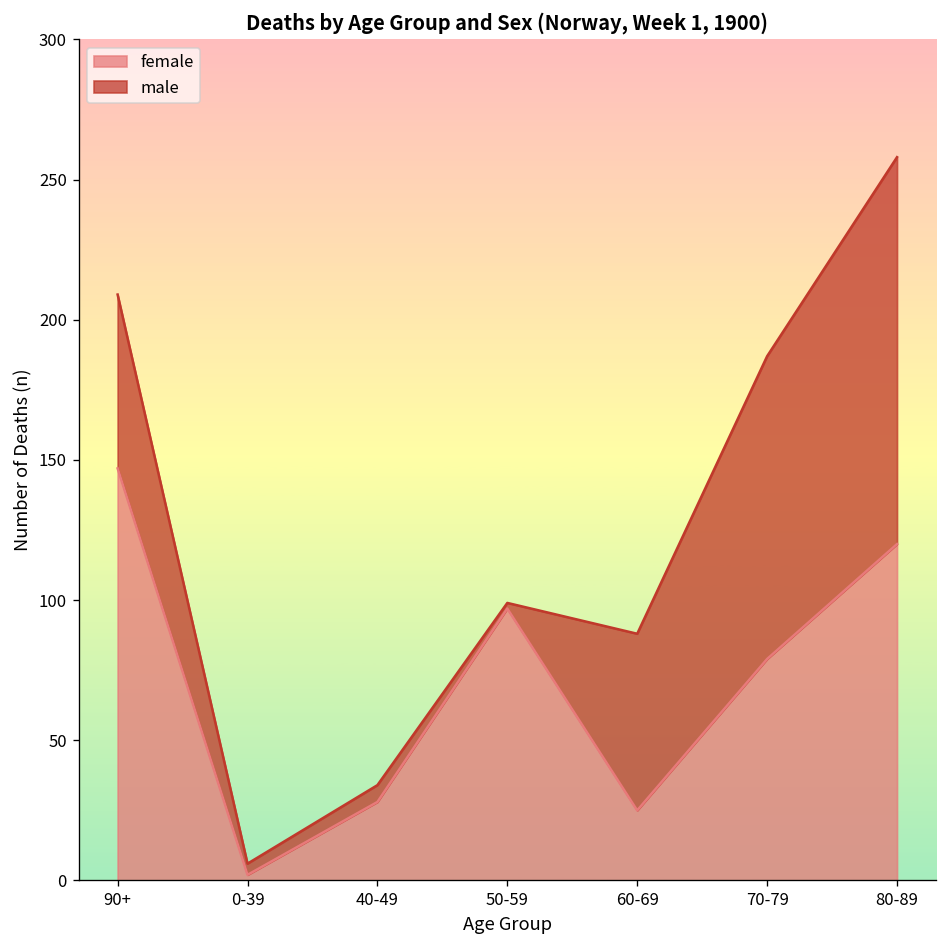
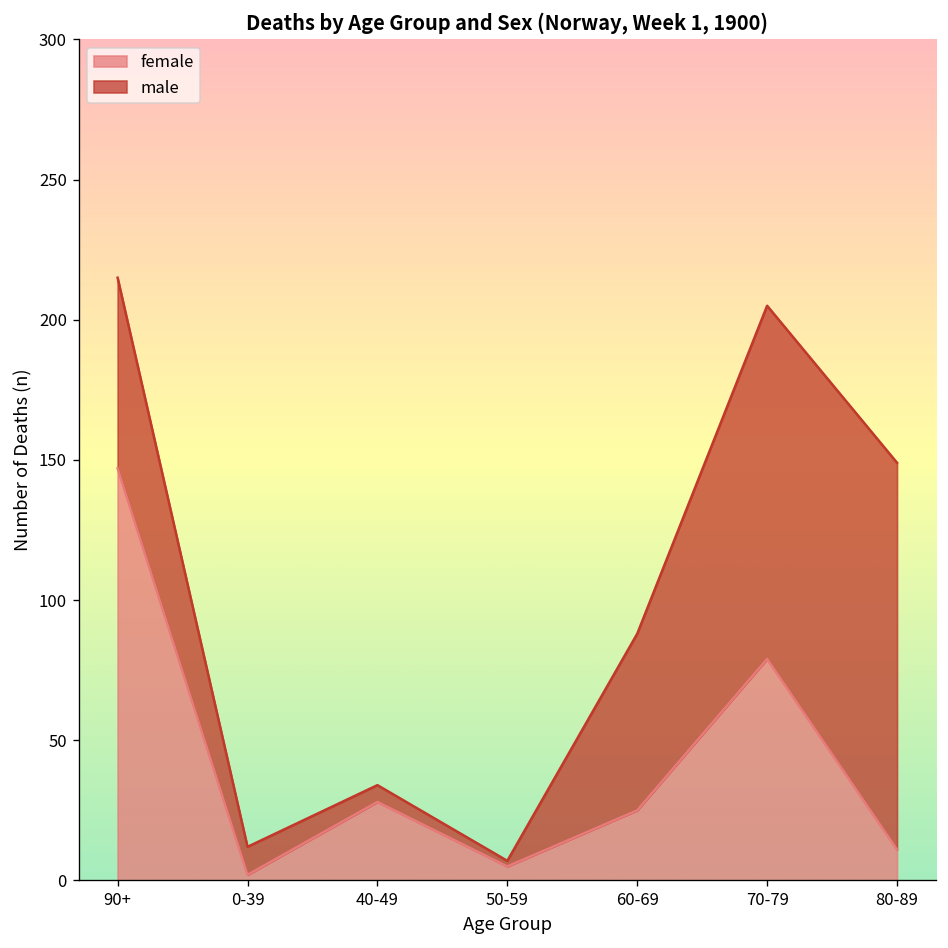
  {
    "female": {
      "90+": 147,
      "0-39": 2,
      "40-49": 28,
-     "50-59": 97,
+     "50-59": 5,
      "60-69": 25,
      "70-79": 79,
-     "80-89": 120
+     "80-89": 11
    },
    "male": {
-     "90+": 62,
-     "0-39": 4,
+     "90+": 68,
+     "0-39": 10,
      "40-49": 6,
      "50-59": 2,
      "60-69": 63,
-     "70-79": 108,
+     "70-79": 126,
      "80-89": 138
    }
  }
